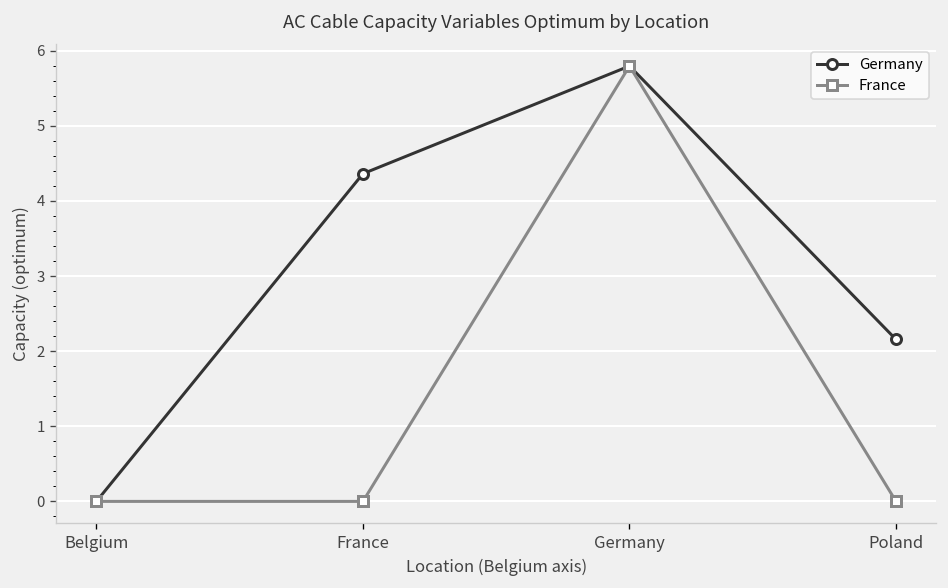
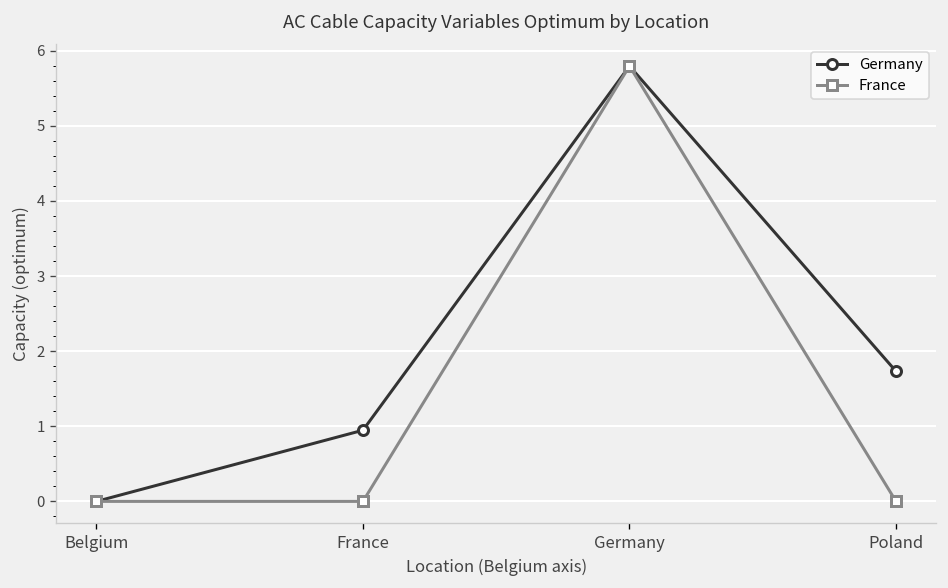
  {
    "Germany": {
-     "France": 4.4,
-     "Poland": 2.2
+     "France": 0.9,
+     "Poland": 1.7
    },
    "France": {
      "France": 0.0,
      "Poland": 0.0
    }
  }
